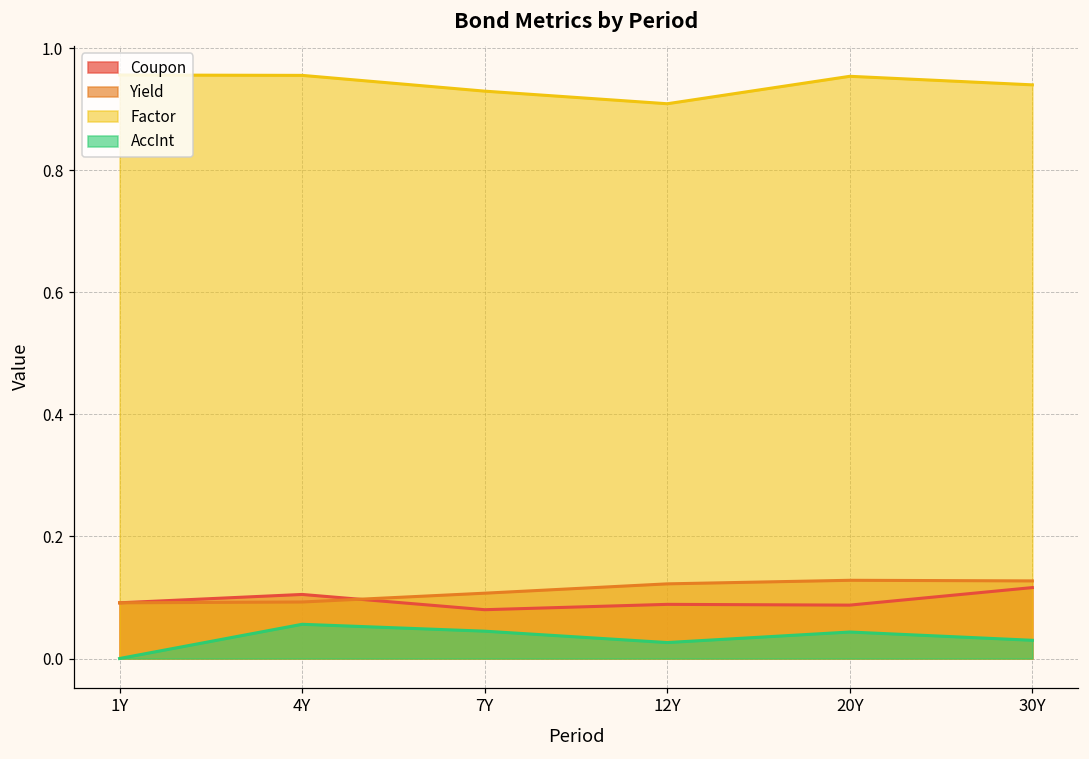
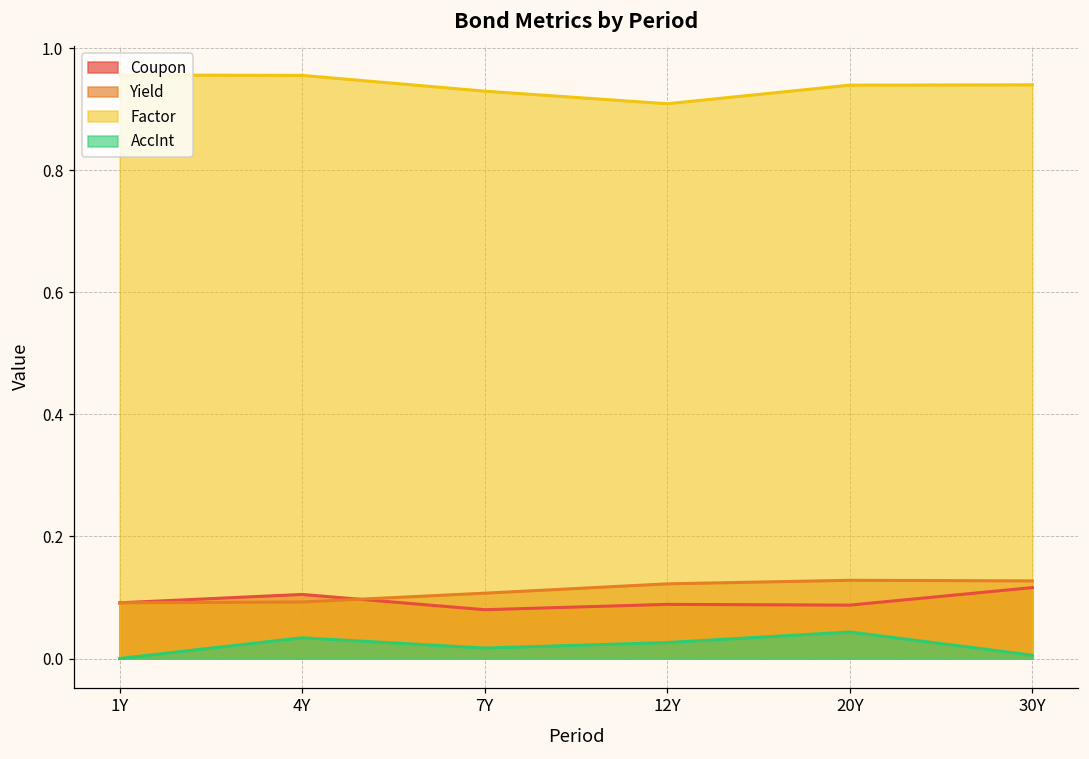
  {
    "Factor": {
      "4Y": 0.96,
      "7Y": 0.93,
      "12Y": 0.91,
-     "20Y": 0.95,
+     "20Y": 0.94,
      "30Y": 0.94
    },
    "AccInt": {
      "1Y": 0.00,
-     "4Y": 0.06,
-     "7Y": 0.04,
+     "4Y": 0.03,
+     "7Y": 0.02,
      "12Y": 0.03,
      "20Y": 0.04,
-     "30Y": 0.03
+     "30Y": 0.01
    }
  }
